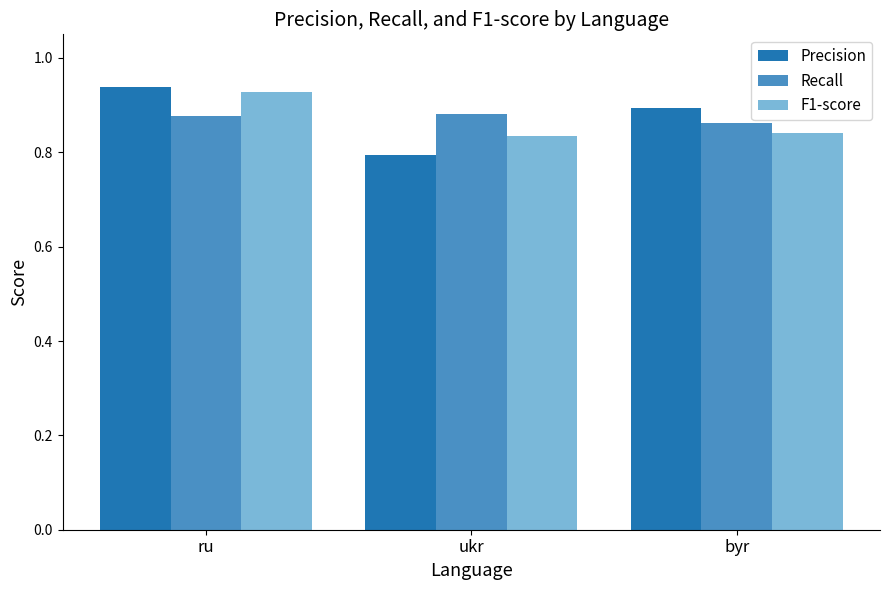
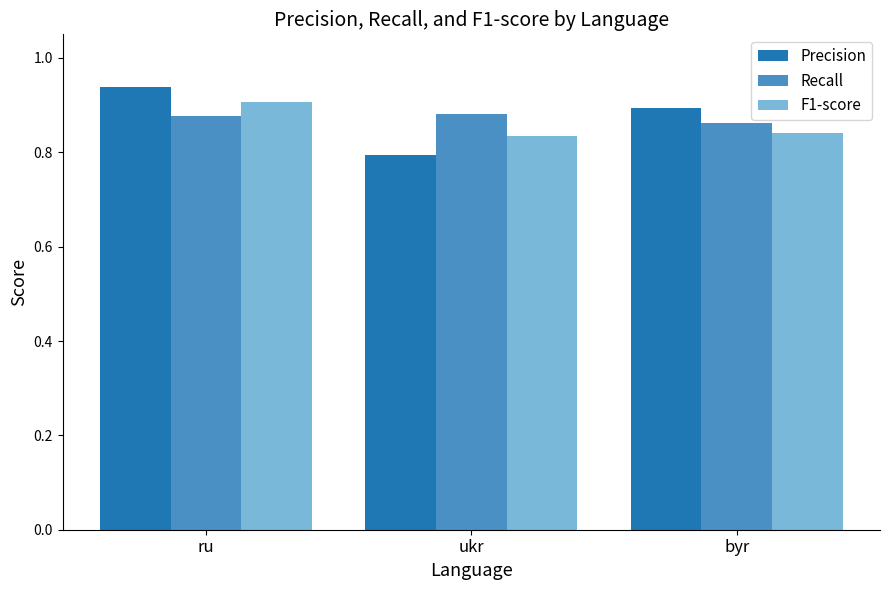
  {
    "F1-score": {
-     "ru": 0.93,
+     "ru": 0.91,
      "ukr": 0.84,
      "byr": 0.84
    }
  }
